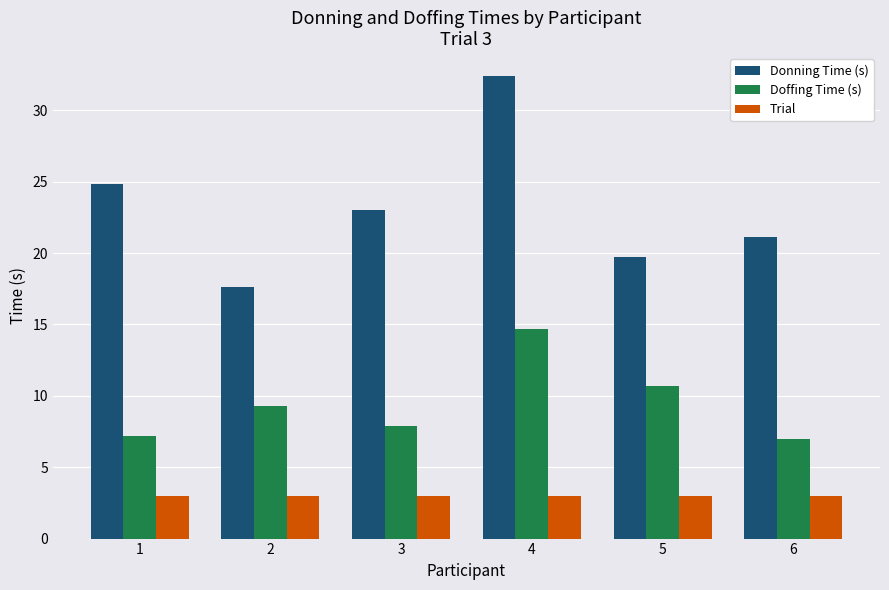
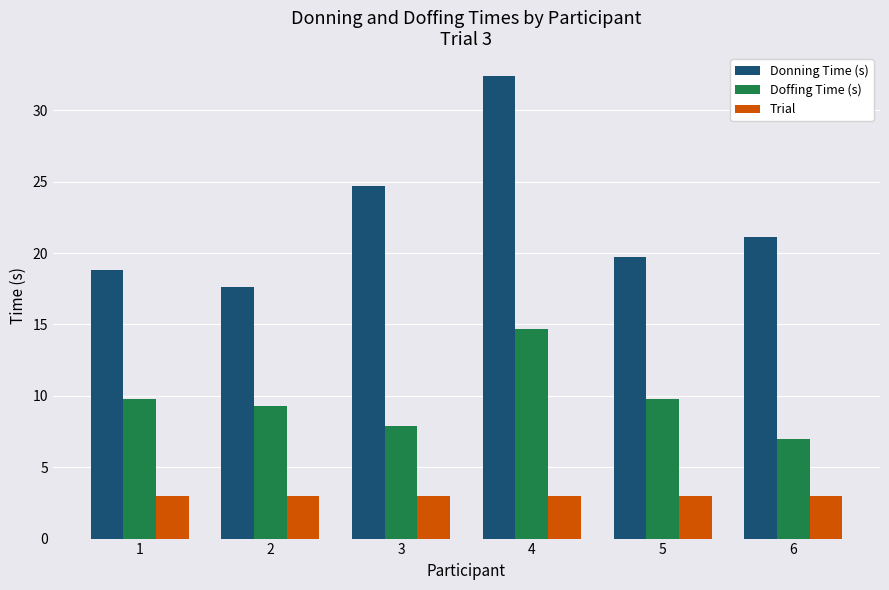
  {
    "Donning Time (s)": {
-     "1": 24.8,
+     "1": 18.8,
      "2": 17.6,
-     "3": 23.0,
+     "3": 24.7,
      "4": 32.4,
      "5": 19.8,
      "6": 21.2
    },
    "Doffing Time (s)": {
-     "1": 7.2,
+     "1": 9.8,
      "2": 9.3,
      "3": 7.9,
      "4": 14.7,
-     "5": 10.7,
+     "5": 9.8,
      "6": 7.0
    },
    "Trial": {
      "1": 3.0,
      "2": 3.0,
      "3": 3.0,
      "4": 3.0,
      "5": 3.0,
      "6": 3.0
    }
  }
